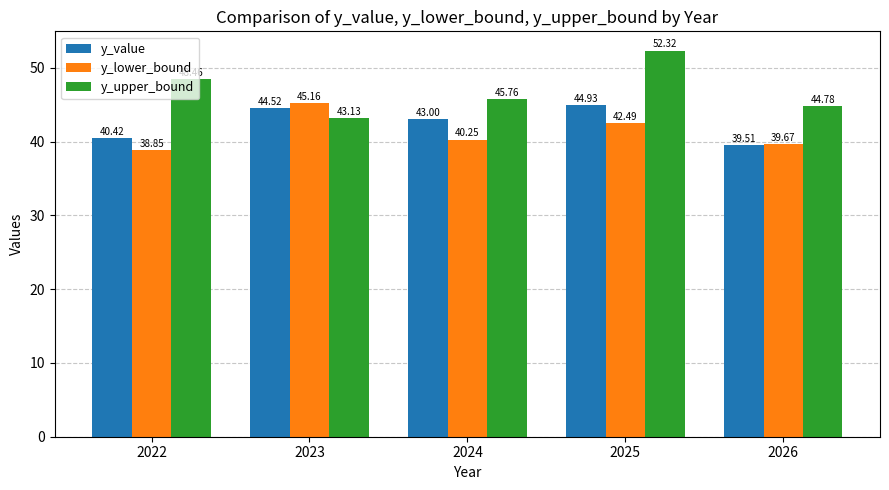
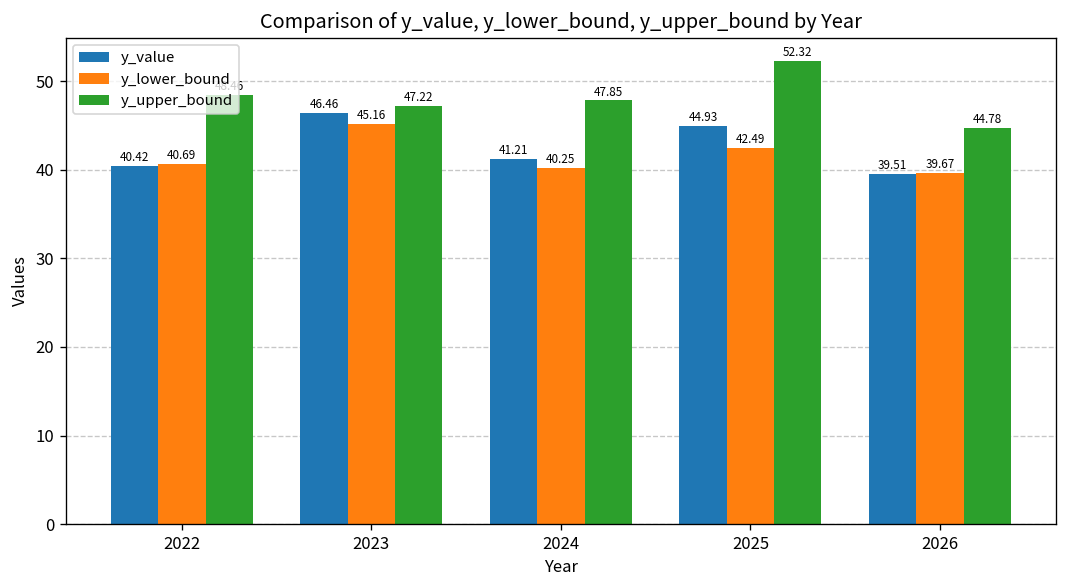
  {
    "y_value": {
      "2022": 40.42,
-     "2023": 44.52,
-     "2024": 43.00,
+     "2023": 46.46,
+     "2024": 41.21,
      "2025": 44.93,
      "2026": 39.51
    },
    "y_lower_bound": {
-     "2022": 38.85,
+     "2022": 40.69,
      "2023": 45.16,
      "2024": 40.25,
      "2025": 42.49,
      "2026": 39.67
    },
    "y_upper_bound": {
-     "2023": 43.13,
-     "2024": 45.76,
+     "2023": 47.22,
+     "2024": 47.85,
      "2025": 52.32,
      "2026": 44.78
    }
  }
